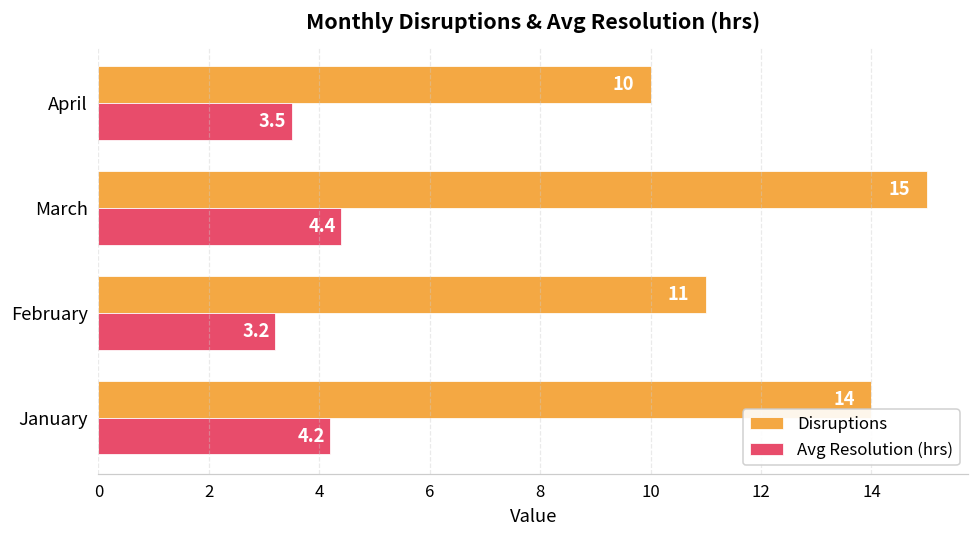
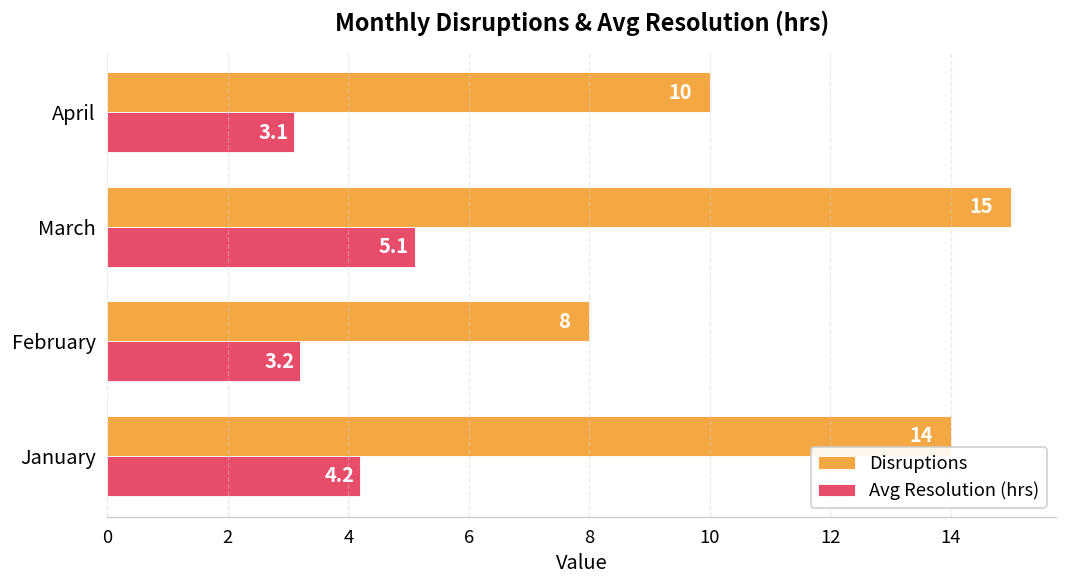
  {
    "Disruptions": {
      "April": 10,
      "March": 15,
-     "February": 11
+     "February": 8
    },
    "Avg Resolution (hrs)": {
-     "April": 3.5,
-     "March": 4.4,
+     "April": 3.1,
+     "March": 5.1,
      "February": 3.2,
      "January": 4.2
    }
  }
